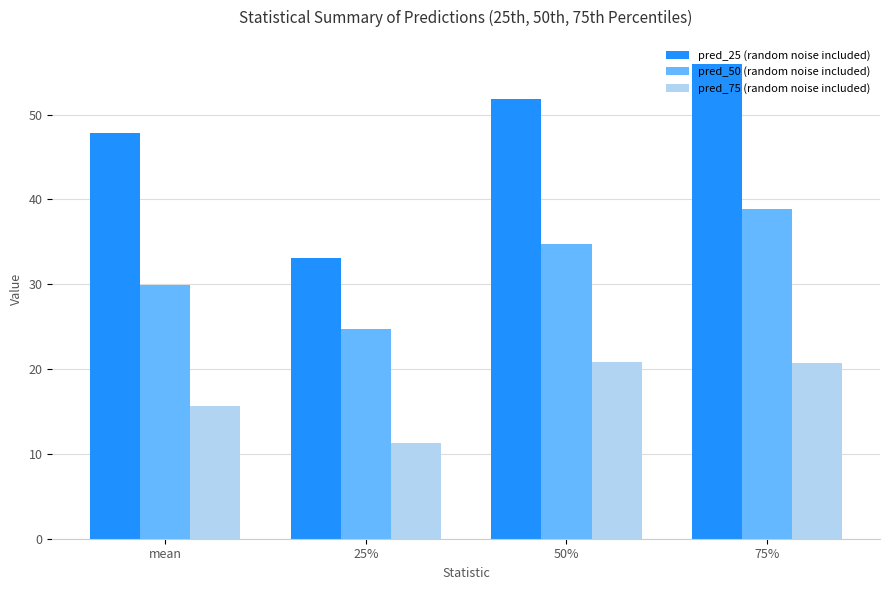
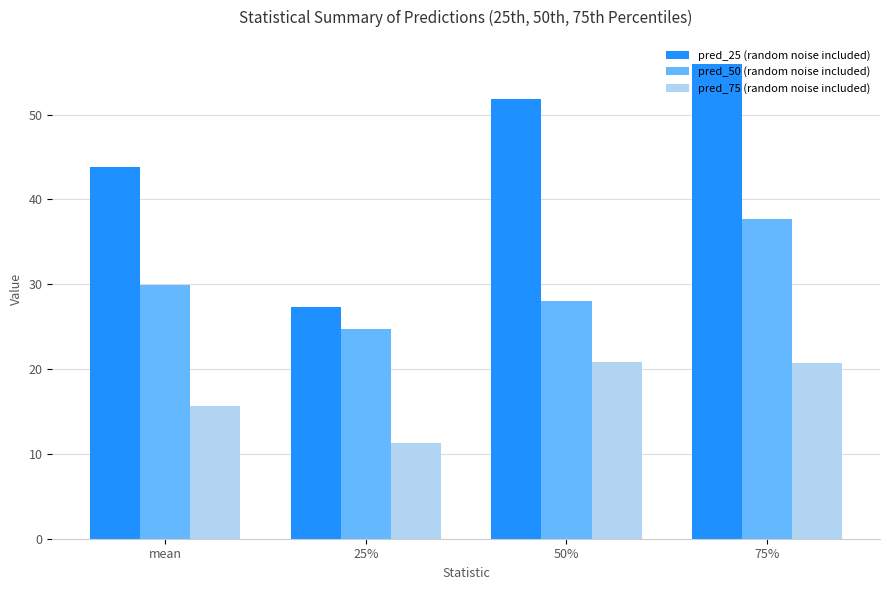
  {
    "pred_25 (random noise included)": {
-     "mean": 48,
-     "25%": 33,
+     "mean": 44,
+     "25%": 27,
      "50%": 52,
      "75%": 56
    },
    "pred_50 (random noise included)": {
      "mean": 30,
      "25%": 25,
-     "50%": 35,
-     "75%": 39
+     "50%": 28,
+     "75%": 38
    },
    "pred_75 (random noise included)": {
      "mean": 16,
      "25%": 11,
      "50%": 21,
      "75%": 21
    }
  }
